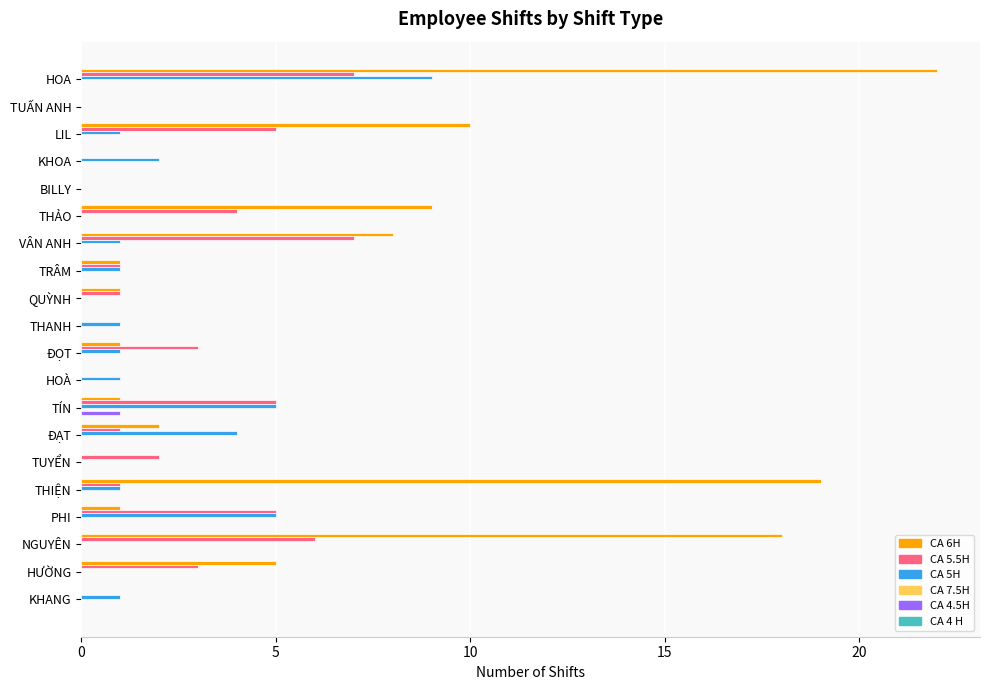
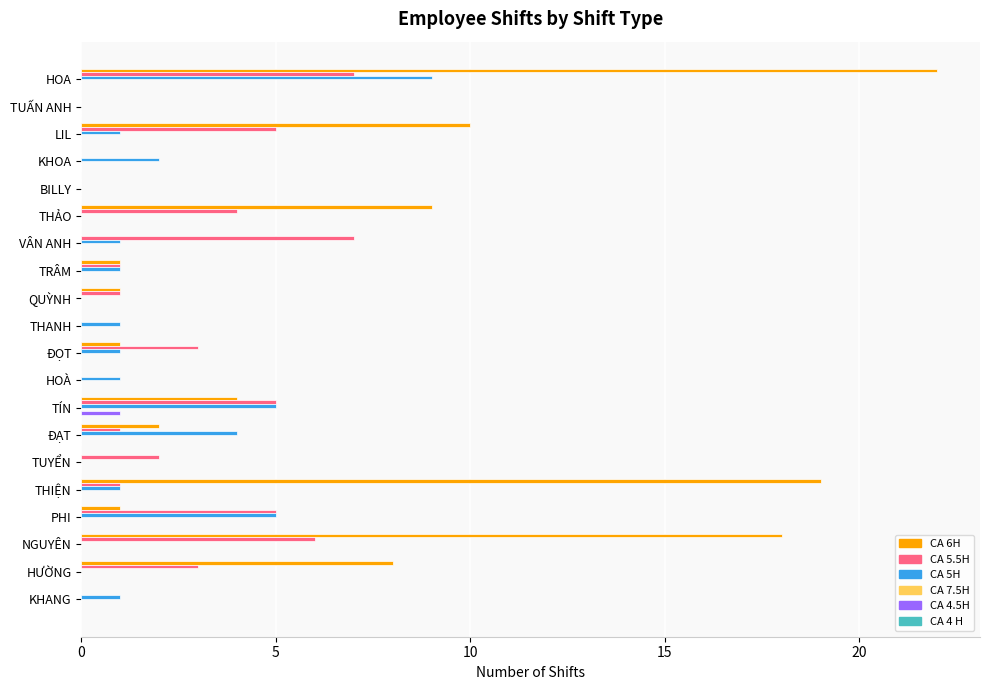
  {
    "CA 6H": {
      "HOA": 22,
      "TUẤN ANH": 0,
      "LIL": 10,
      "KHOA": 0,
      "BILLY": 0,
      "THẢO": 9,
-     "VÂN ANH": 8,
+     "VÂN ANH": 0,
      "TRÂM": 1,
      "QUỲNH": 1,
      "THANH": 0,
      "ĐỌT": 1,
      "HOÀ": 0,
-     "TÍN": 1,
+     "TÍN": 4,
      "ĐẠT": 2,
      "TUYỂN": 0,
      "THIỆN": 19,
      "PHI": 1,
      "NGUYÊN": 18,
-     "HƯỜNG": 5,
+     "HƯỜNG": 8,
      "KHANG": 0
    },
    "CA 5.5H": {
      "HOA": 7,
      "TUẤN ANH": 0,
      "LIL": 5,
      "KHOA": 0,
      "BILLY": 0,
      "THẢO": 4,
      "VÂN ANH": 7,
      "TRÂM": 1,
      "QUỲNH": 1,
      "THANH": 0,
      "ĐỌT": 3,
      "HOÀ": 0,
      "TÍN": 5,
      "ĐẠT": 1,
      "TUYỂN": 2,
      "THIỆN": 1,
      "PHI": 5,
      "NGUYÊN": 6,
      "HƯỜNG": 3,
      "KHANG": 0
    },
    "CA 7.5H": {
      "HOA": 0,
      "TUẤN ANH": 0,
      "LIL": 0,
      "KHOA": 0,
      "BILLY": 0,
      "THẢO": 0,
      "VÂN ANH": 0,
      "TRÂM": 0,
      "QUỲNH": 0,
      "THANH": 0,
      "ĐỌT": 0,
      "HOÀ": 0,
      "TÍN": 0,
      "ĐẠT": 0,
      "TUYỂN": 0,
      "THIỆN": 0,
      "PHI": 0,
      "NGUYÊN": 0,
      "HƯỜNG": 0,
      "KHANG": 0
    },
    "CA 4.5H": {
      "HOA": 0,
      "TUẤN ANH": 0,
      "LIL": 0,
      "KHOA": 0,
      "BILLY": 0,
      "THẢO": 0,
      "VÂN ANH": 0,
      "TRÂM": 0,
      "QUỲNH": 0,
      "THANH": 0,
      "ĐỌT": 0,
      "HOÀ": 0,
      "TÍN": 1,
      "ĐẠT": 0,
      "TUYỂN": 0,
      "THIỆN": 0,
      "PHI": 0,
      "NGUYÊN": 0,
      "HƯỜNG": 0,
      "KHANG": 0
    }
  }
